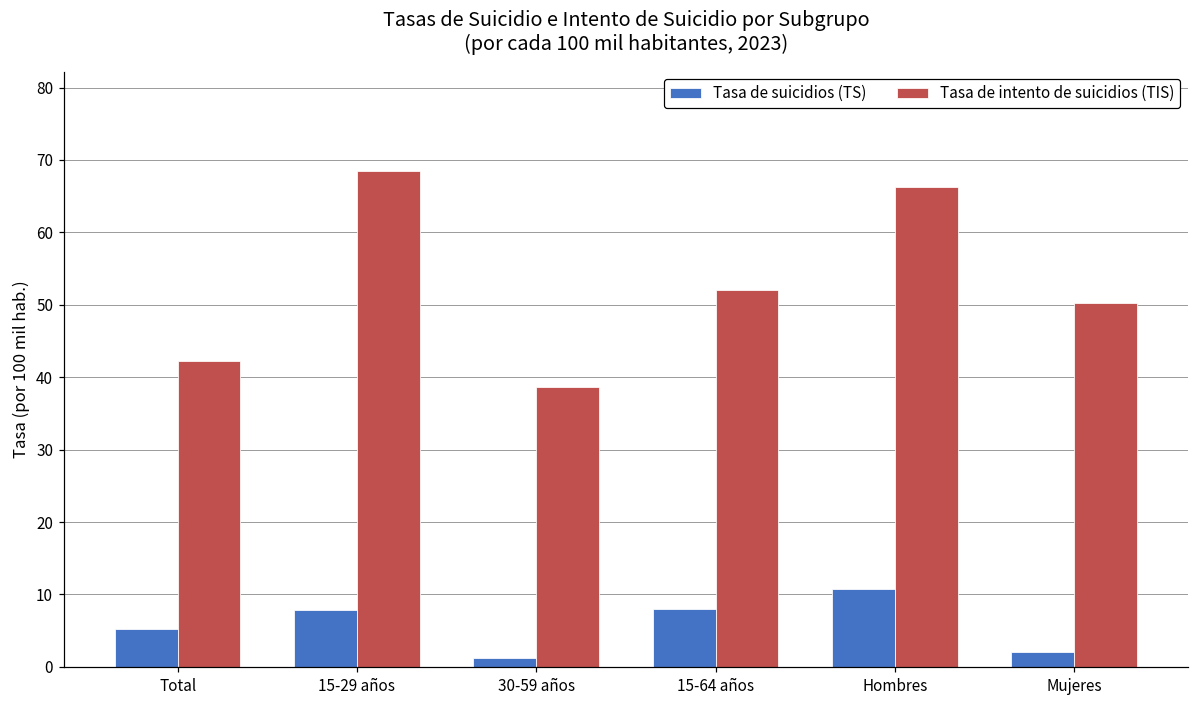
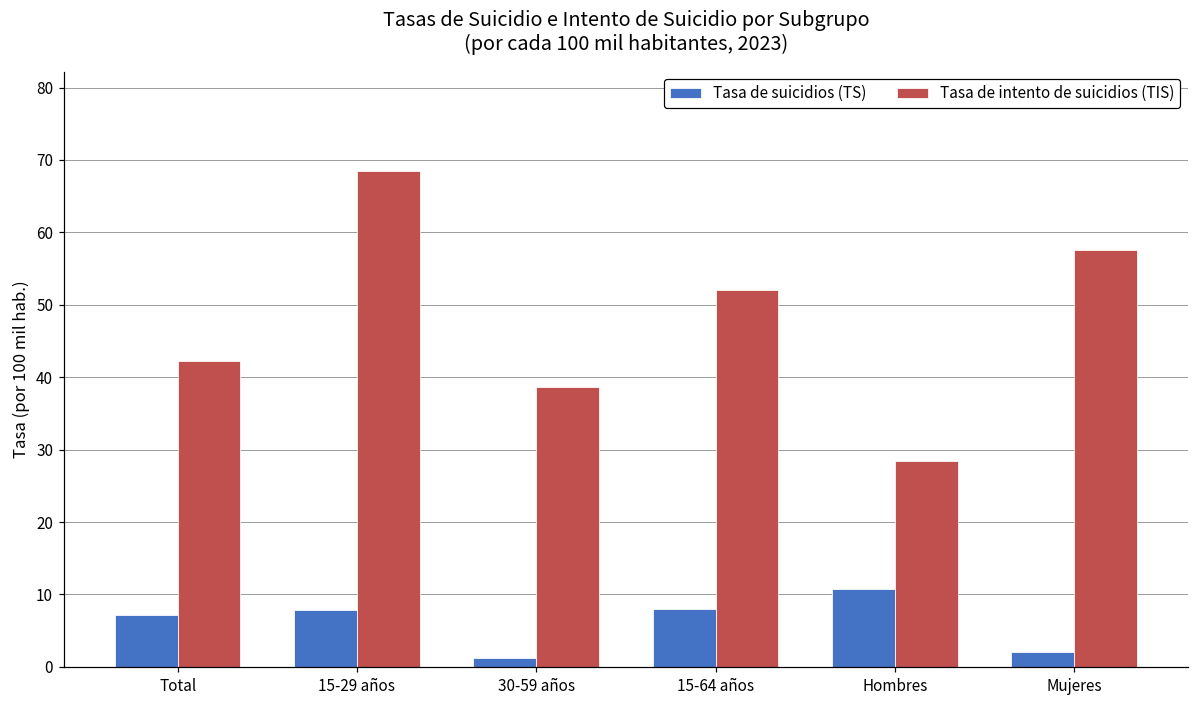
  {
    "Tasa de suicidios (TS)": {
-     "Total": 5,
+     "Total": 7,
      "15-29 años": 8,
      "30-59 años": 1,
      "15-64 años": 8,
      "Hombres": 11,
      "Mujeres": 2
    },
    "Tasa de intento de suicidios (TIS)": {
      "Total": 42,
      "15-29 años": 69,
      "30-59 años": 39,
      "15-64 años": 52,
-     "Hombres": 66,
-     "Mujeres": 50
+     "Hombres": 28,
+     "Mujeres": 58
    }
  }
